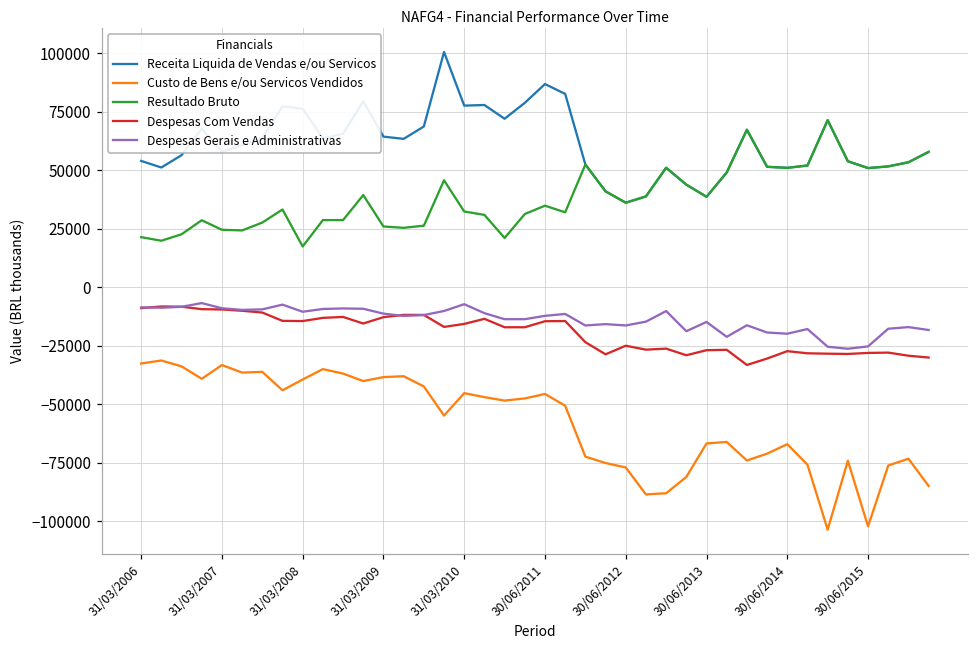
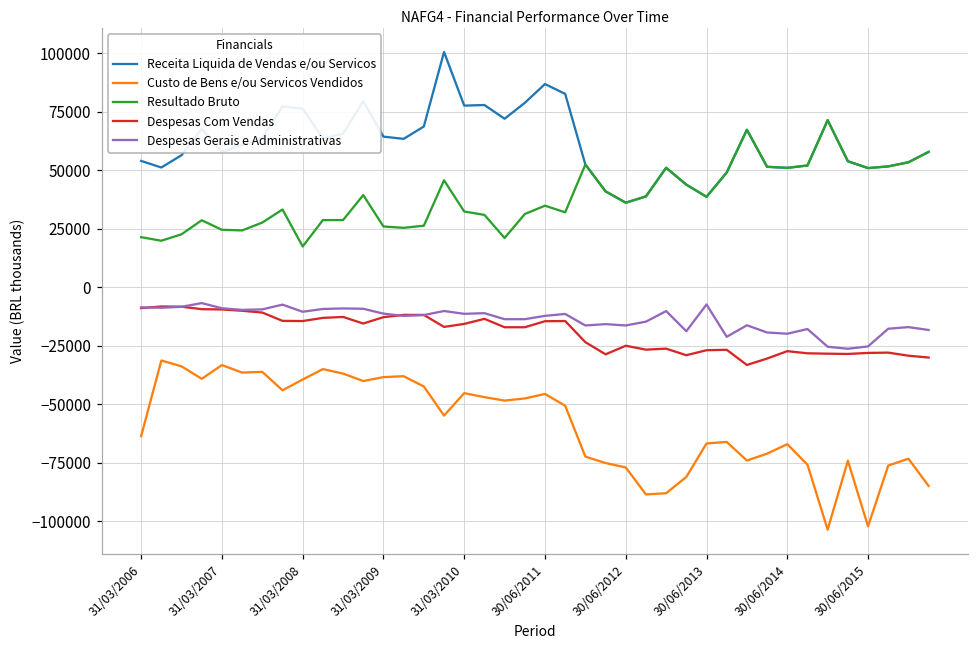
  {
    "Receita Liquida de Vendas e/ou Servicos": {
      "31/03/2006": 54000,
      "31/03/2007": 58000,
      "31/03/2009": 64000,
      "31/03/2010": 78000,
      "30/06/2011": 87000
    },
    "Custo de Bens e/ou Servicos Vendidos": {
-     "31/03/2006": -33000,
+     "31/03/2006": -64000,
      "31/03/2007": -33000,
      "31/03/2008": -39000,
      "31/03/2009": -38000,
      "31/03/2010": -45000,
      "30/06/2011": -46000,
      "30/06/2012": -77000,
      "30/06/2013": -67000,
      "30/06/2014": -67000,
      "30/06/2015": -102000
    },
    "Resultado Bruto": {
      "31/03/2006": 21000,
      "31/03/2007": 25000,
      "31/03/2008": 17000,
      "31/03/2009": 26000,
      "31/03/2010": 32000,
      "30/06/2011": 35000
    },
    "Despesas Com Vendas": {
      "31/03/2008": -14000,
      "31/03/2009": -13000,
      "31/03/2010": -16000,
      "30/06/2011": -15000,
      "30/06/2012": -25000,
      "30/06/2013": -27000,
      "30/06/2014": -27000,
      "30/06/2015": -28000
    },
    "Despesas Gerais e Administrativas": {
      "31/03/2008": -10000,
      "31/03/2009": -11000,
-     "31/03/2010": -7000,
+     "31/03/2010": -11000,
      "30/06/2011": -12000,
      "30/06/2012": -16000,
-     "30/06/2013": -15000,
+     "30/06/2013": -7000,
      "30/06/2014": -20000,
      "30/06/2015": -25000
    }
  }
